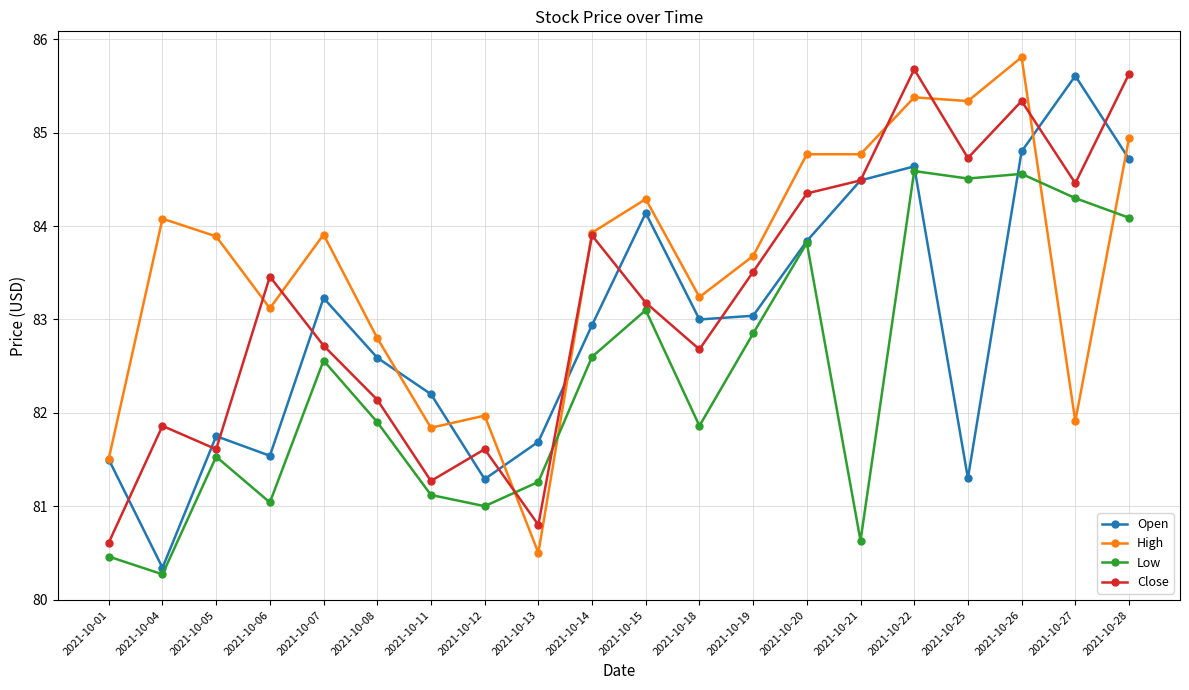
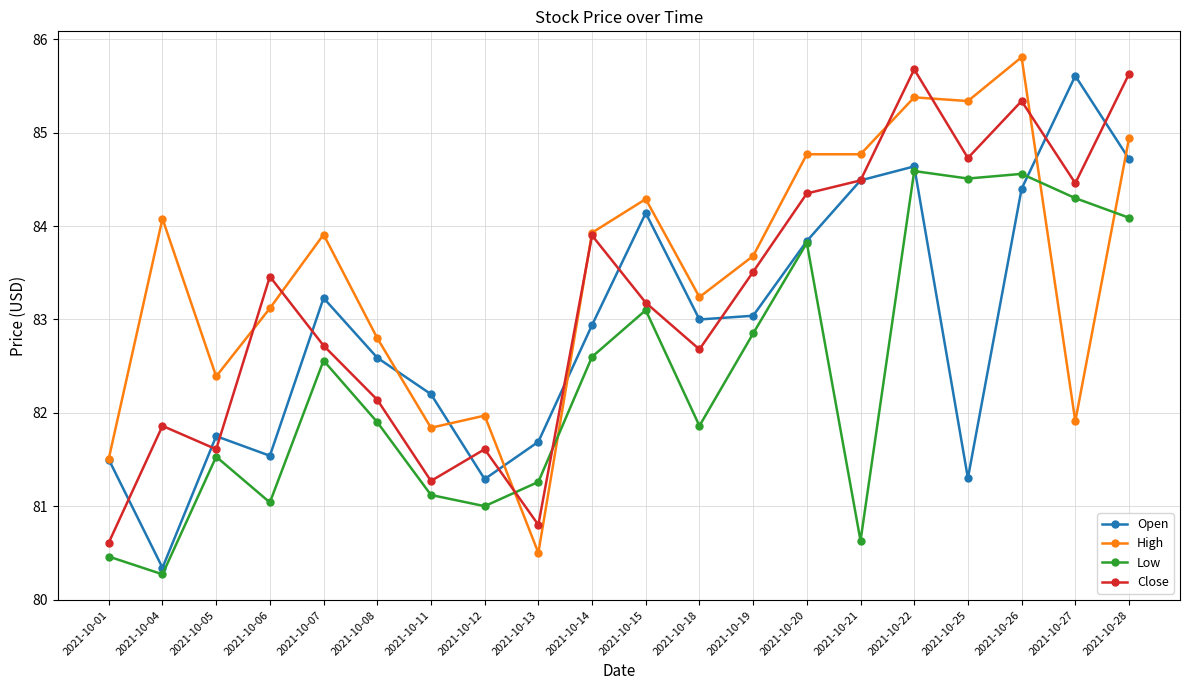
  {
    "Open": {
      "2021-10-04": 80.3,
      "2021-10-05": 81.8,
      "2021-10-06": 81.5,
      "2021-10-07": 83.2,
      "2021-10-08": 82.6,
      "2021-10-11": 82.2,
      "2021-10-12": 81.3,
      "2021-10-13": 81.7,
      "2021-10-14": 82.9,
      "2021-10-15": 84.1,
      "2021-10-18": 83.0,
      "2021-10-19": 83.0,
      "2021-10-22": 84.6,
      "2021-10-25": 81.3,
-     "2021-10-26": 84.8,
+     "2021-10-26": 84.4,
      "2021-10-27": 85.6,
      "2021-10-28": 84.7
    },
    "High": {
      "2021-10-04": 84.1,
-     "2021-10-05": 83.9,
+     "2021-10-05": 82.4,
      "2021-10-06": 83.1,
      "2021-10-07": 83.9,
      "2021-10-08": 82.8,
      "2021-10-11": 81.8,
      "2021-10-12": 82.0,
      "2021-10-13": 80.5,
      "2021-10-14": 83.9,
      "2021-10-15": 84.3,
      "2021-10-18": 83.2,
      "2021-10-19": 83.7,
      "2021-10-20": 84.8,
      "2021-10-21": 84.8,
      "2021-10-22": 85.4,
      "2021-10-25": 85.3,
      "2021-10-26": 85.8,
      "2021-10-27": 81.9,
      "2021-10-28": 84.9
    },
    "Low": {
      "2021-10-01": 80.5,
      "2021-10-04": 80.3,
      "2021-10-05": 81.5,
      "2021-10-06": 81.0,
      "2021-10-07": 82.6,
      "2021-10-08": 81.9,
      "2021-10-11": 81.1,
      "2021-10-12": 81.0,
      "2021-10-13": 81.3,
      "2021-10-14": 82.6,
      "2021-10-15": 83.1,
      "2021-10-18": 81.9,
      "2021-10-19": 82.9,
      "2021-10-21": 80.6,
      "2021-10-22": 84.6,
      "2021-10-25": 84.5,
      "2021-10-26": 84.6,
      "2021-10-27": 84.3,
      "2021-10-28": 84.1
    },
    "Close": {
      "2021-10-01": 80.6,
      "2021-10-04": 81.9,
      "2021-10-05": 81.6,
      "2021-10-06": 83.5,
      "2021-10-07": 82.7,
      "2021-10-08": 82.1,
      "2021-10-11": 81.3,
      "2021-10-12": 81.6,
      "2021-10-13": 80.8,
      "2021-10-14": 83.9,
      "2021-10-15": 83.2,
      "2021-10-18": 82.7,
      "2021-10-19": 83.5,
      "2021-10-20": 84.4,
      "2021-10-22": 85.7,
      "2021-10-25": 84.7,
      "2021-10-26": 85.3,
      "2021-10-27": 84.5,
      "2021-10-28": 85.6
    }
  }
